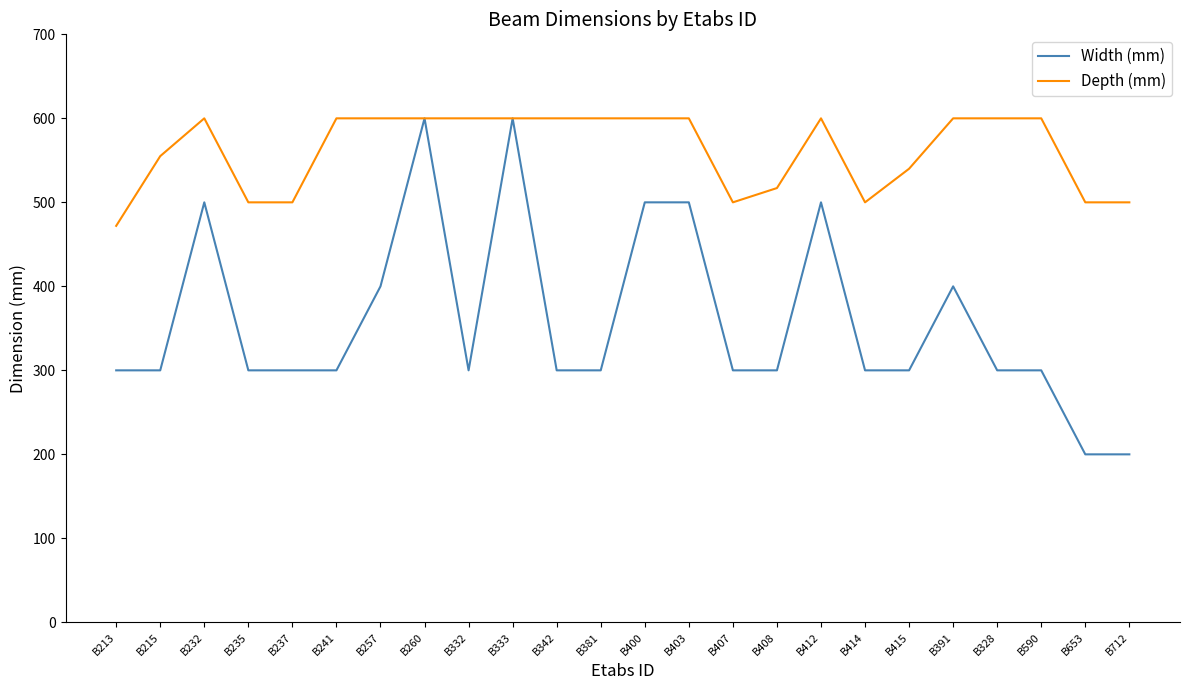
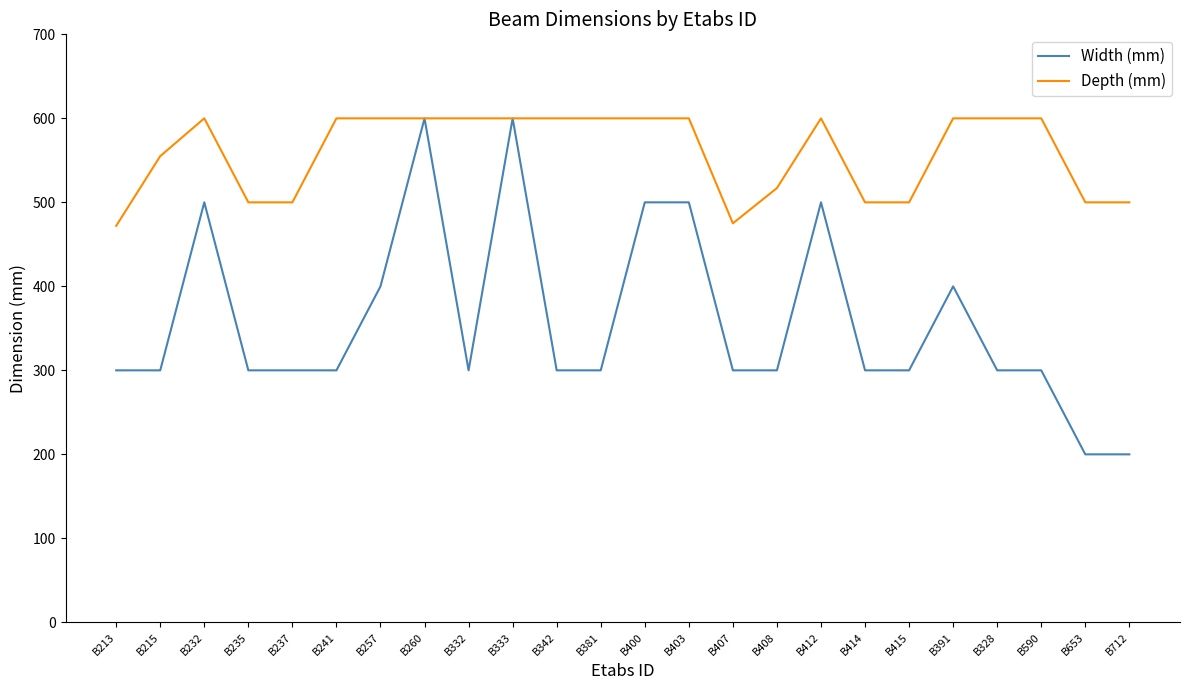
  {
    "Width (mm)": {
      "B213": 300,
      "B215": 300,
      "B232": 500,
      "B235": 300,
      "B237": 300,
      "B241": 300,
      "B257": 400,
      "B332": 300,
      "B342": 300,
      "B381": 300,
      "B400": 500,
      "B403": 500,
      "B407": 300,
      "B408": 300,
      "B412": 500,
      "B414": 300,
      "B415": 300,
      "B391": 400,
      "B328": 300,
      "B590": 300,
      "B653": 200,
      "B712": 200
    },
    "Depth (mm)": {
      "B213": 470,
      "B215": 560,
      "B232": 600,
      "B235": 500,
      "B237": 500,
      "B241": 600,
      "B257": 600,
      "B332": 600,
      "B342": 600,
      "B381": 600,
      "B400": 600,
      "B403": 600,
-     "B407": 500,
+     "B407": 480,
      "B408": 520,
      "B412": 600,
      "B414": 500,
-     "B415": 540,
+     "B415": 500,
      "B391": 600,
      "B328": 600,
      "B590": 600,
      "B653": 500,
      "B712": 500
    }
  }
